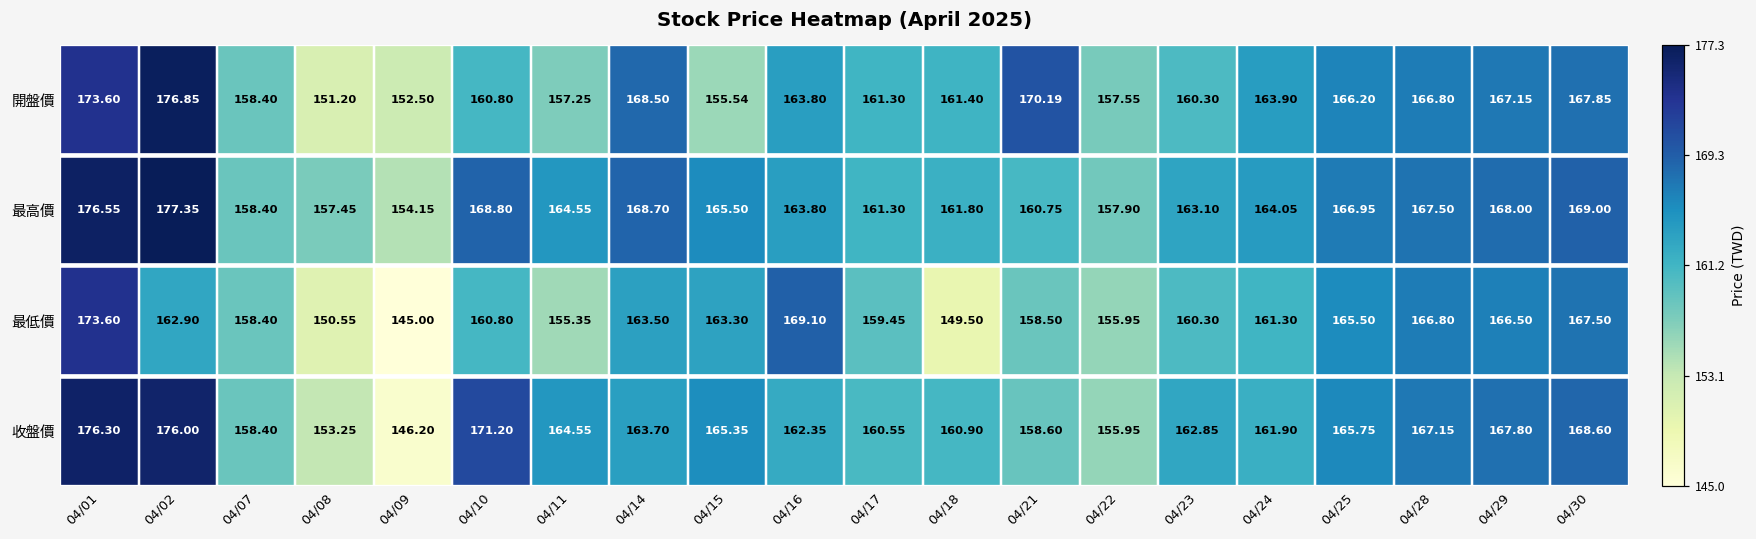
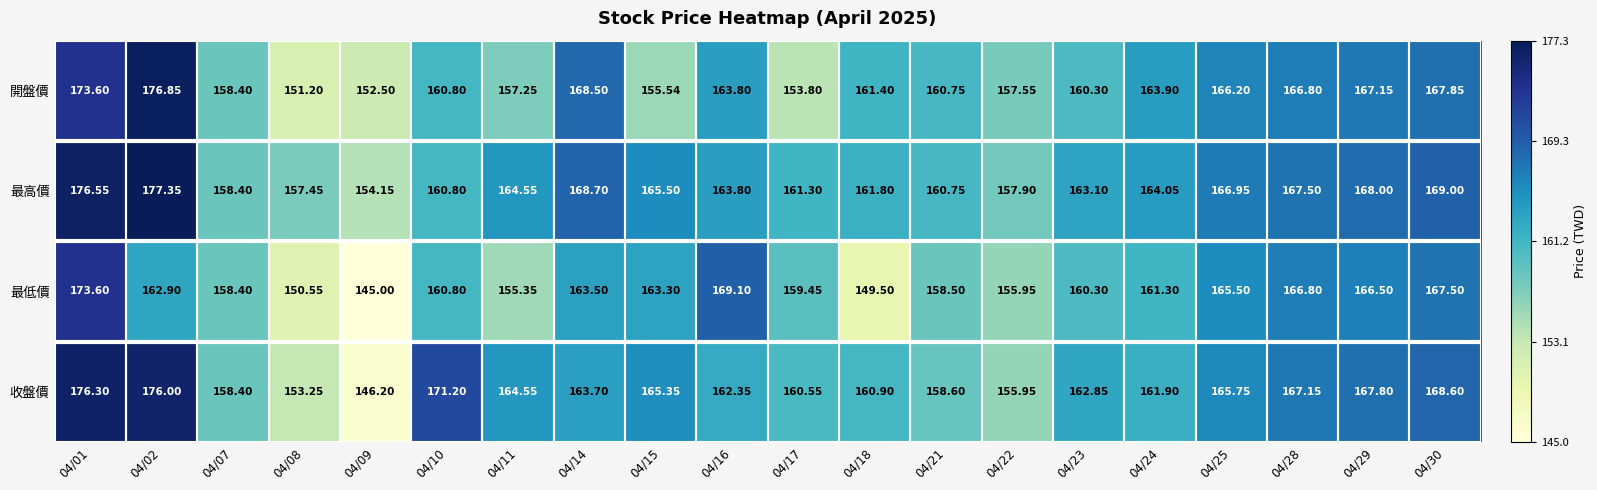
  {
    "開盤價": {
      "04/01": 173.60,
      "04/02": 176.85,
      "04/07": 158.40,
      "04/08": 151.20,
      "04/09": 152.50,
      "04/10": 160.80,
      "04/11": 157.25,
      "04/14": 168.50,
      "04/15": 155.54,
      "04/16": 163.80,
-     "04/17": 161.30,
+     "04/17": 153.80,
      "04/18": 161.40,
-     "04/21": 170.19,
+     "04/21": 160.75,
      "04/22": 157.55,
      "04/23": 160.30,
      "04/24": 163.90,
      "04/25": 166.20,
      "04/28": 166.80,
      "04/29": 167.15,
      "04/30": 167.85
    },
    "最高價": {
      "04/01": 176.55,
      "04/02": 177.35,
      "04/07": 158.40,
      "04/08": 157.45,
      "04/09": 154.15,
-     "04/10": 168.80,
+     "04/10": 160.80,
      "04/11": 164.55,
      "04/14": 168.70,
      "04/15": 165.50,
      "04/16": 163.80,
      "04/17": 161.30,
      "04/18": 161.80,
      "04/21": 160.75,
      "04/22": 157.90,
      "04/23": 163.10,
      "04/24": 164.05,
      "04/25": 166.95,
      "04/28": 167.50,
      "04/29": 168.00,
      "04/30": 169.00
    },
    "最低價": {
      "04/01": 173.60,
      "04/02": 162.90,
      "04/07": 158.40,
      "04/08": 150.55,
      "04/09": 145.00,
      "04/10": 160.80,
      "04/11": 155.35,
      "04/14": 163.50,
      "04/15": 163.30,
      "04/16": 169.10,
      "04/17": 159.45,
      "04/18": 149.50,
      "04/21": 158.50,
      "04/22": 155.95,
      "04/23": 160.30,
      "04/24": 161.30,
      "04/25": 165.50,
      "04/28": 166.80,
      "04/29": 166.50,
      "04/30": 167.50
    },
    "收盤價": {
      "04/01": 176.30,
      "04/02": 176.00,
      "04/07": 158.40,
      "04/08": 153.25,
      "04/09": 146.20,
      "04/10": 171.20,
      "04/11": 164.55,
      "04/14": 163.70,
      "04/15": 165.35,
      "04/16": 162.35,
      "04/17": 160.55,
      "04/18": 160.90,
      "04/21": 158.60,
      "04/22": 155.95,
      "04/23": 162.85,
      "04/24": 161.90,
      "04/25": 165.75,
      "04/28": 167.15,
      "04/29": 167.80,
      "04/30": 168.60
    }
  }
